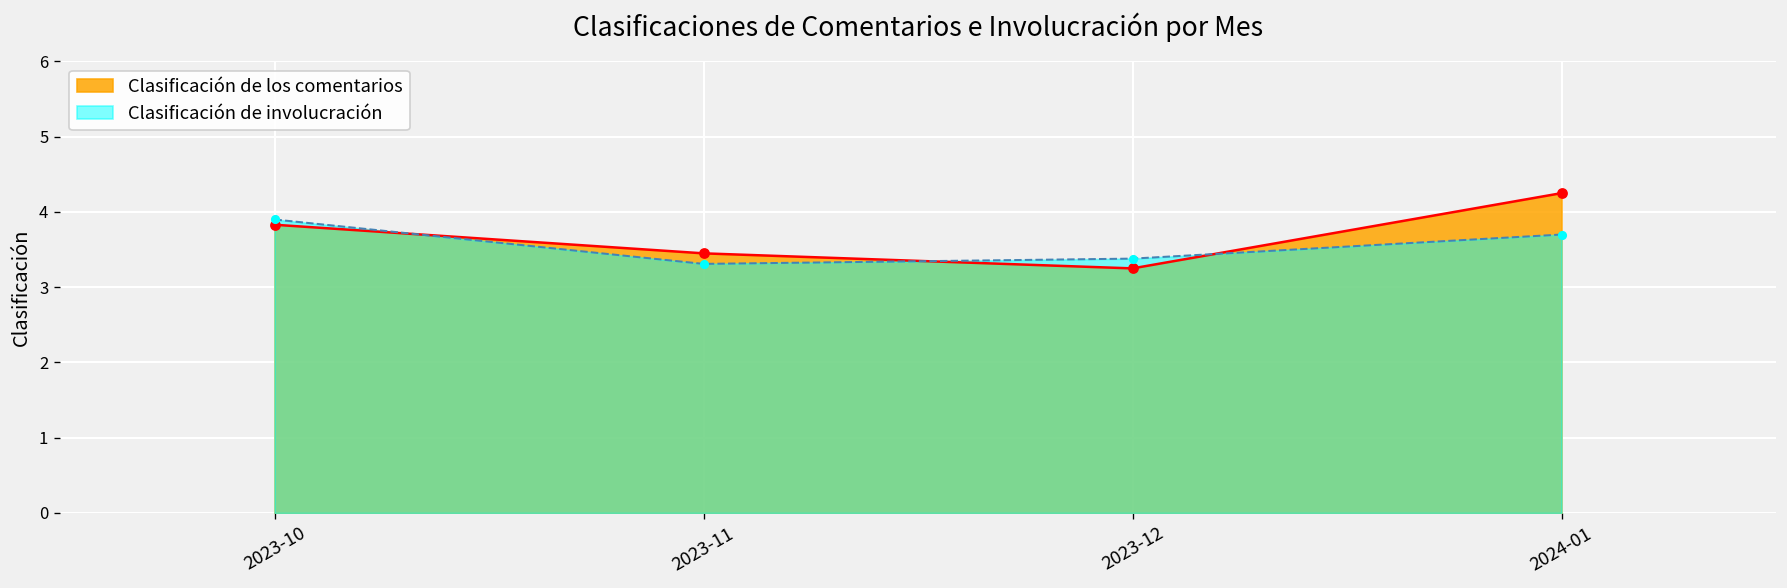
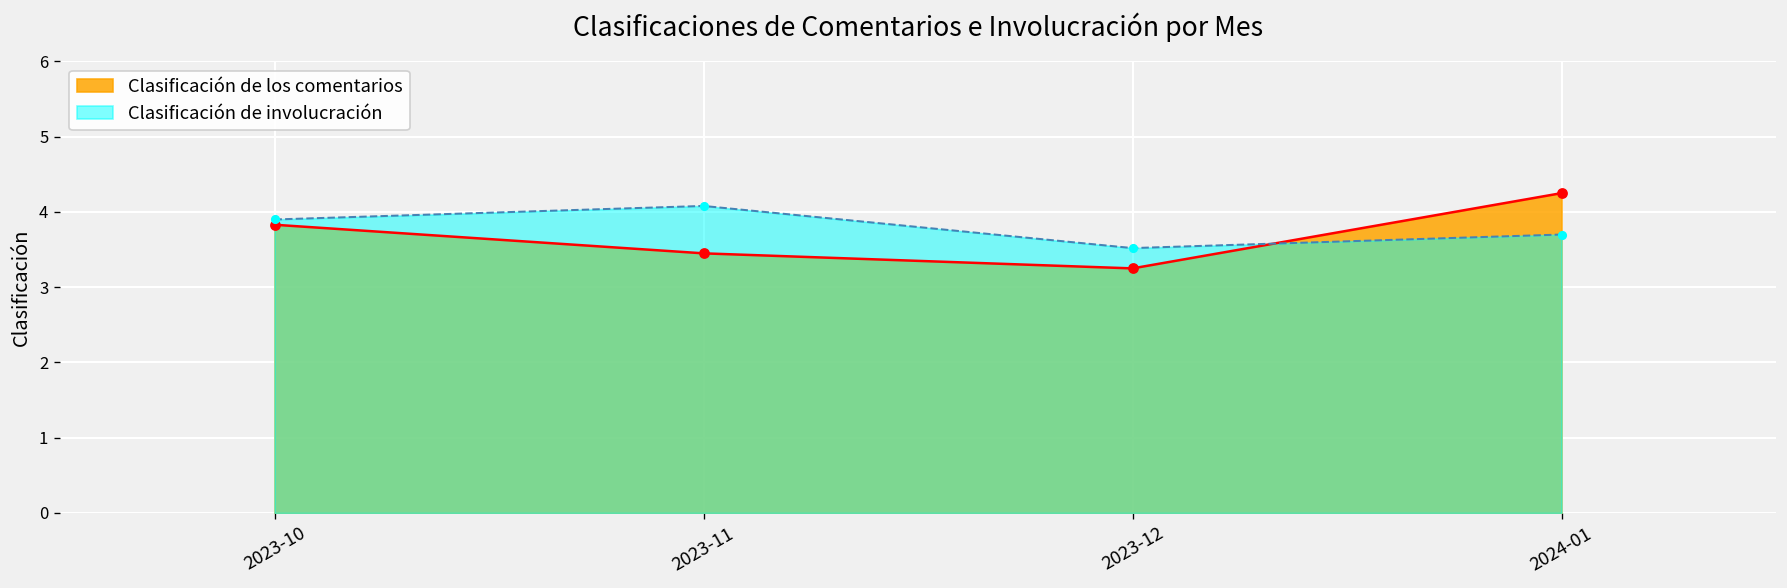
  {
    "Clasificación de los comentarios": {
      "2023-10": 3.8,
      "2023-11": 3.5,
      "2023-12": 3.3,
      "2024-01": 4.3
    },
    "Clasificación de involucración": {
      "2023-10": 3.9,
-     "2023-11": 3.3,
-     "2023-12": 3.4,
+     "2023-11": 4.1,
+     "2023-12": 3.5,
      "2024-01": 3.7
    }
  }
